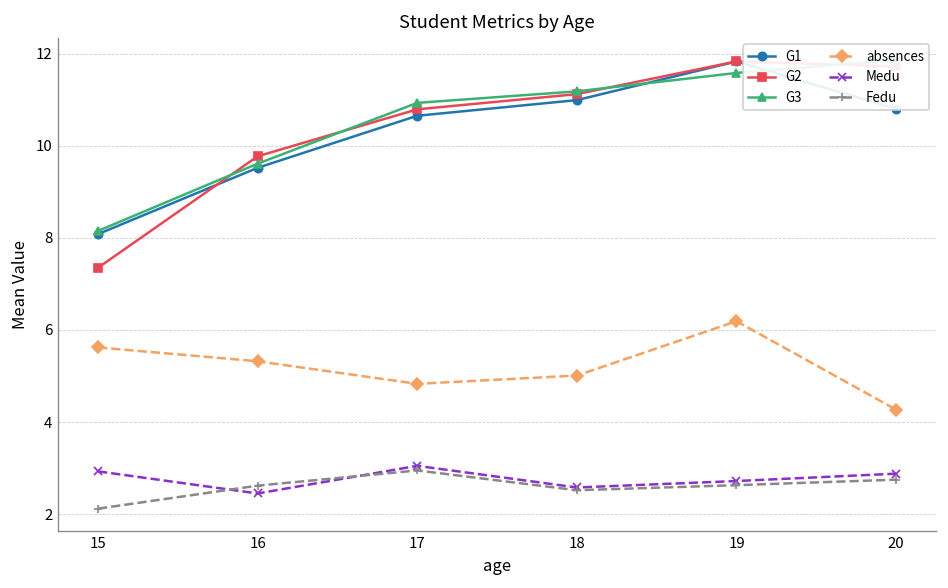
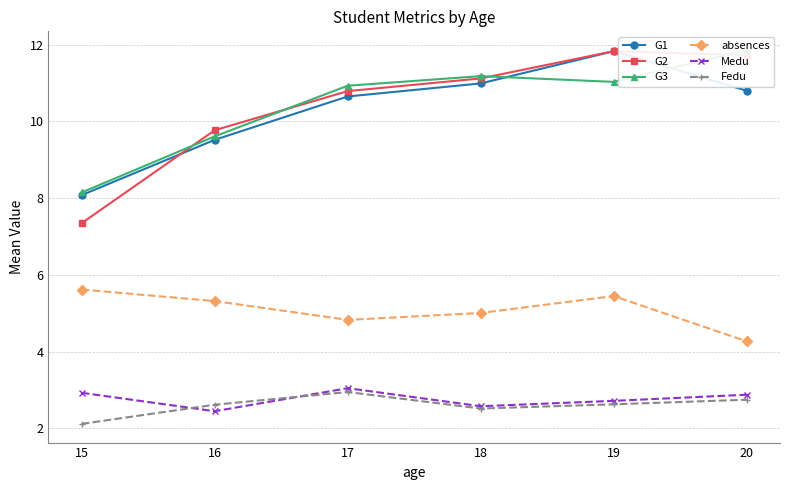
  {
    "G1": {
      "15": 8.1,
      "16": 9.5,
      "17": 10.7,
      "18": 11.0,
      "20": 10.8
    },
    "G2": {
      "15": 7.4,
      "16": 9.8,
      "17": 10.8
    },
    "G3": {
      "15": 8.2,
      "16": 9.6,
      "17": 10.9,
-     "19": 11.6
+     "19": 11.0
    },
    "absences": {
      "15": 5.6,
      "16": 5.3,
      "17": 4.8,
      "18": 5.0,
-     "19": 6.2,
+     "19": 5.5,
      "20": 4.3
    },
    "Medu": {
      "15": 2.9,
      "16": 2.5,
      "17": 3.1,
      "19": 2.7,
      "20": 2.9
    },
    "Fedu": {
      "15": 2.1,
      "16": 2.6,
      "17": 3.0,
      "19": 2.6,
      "20": 2.8
    }
  }
